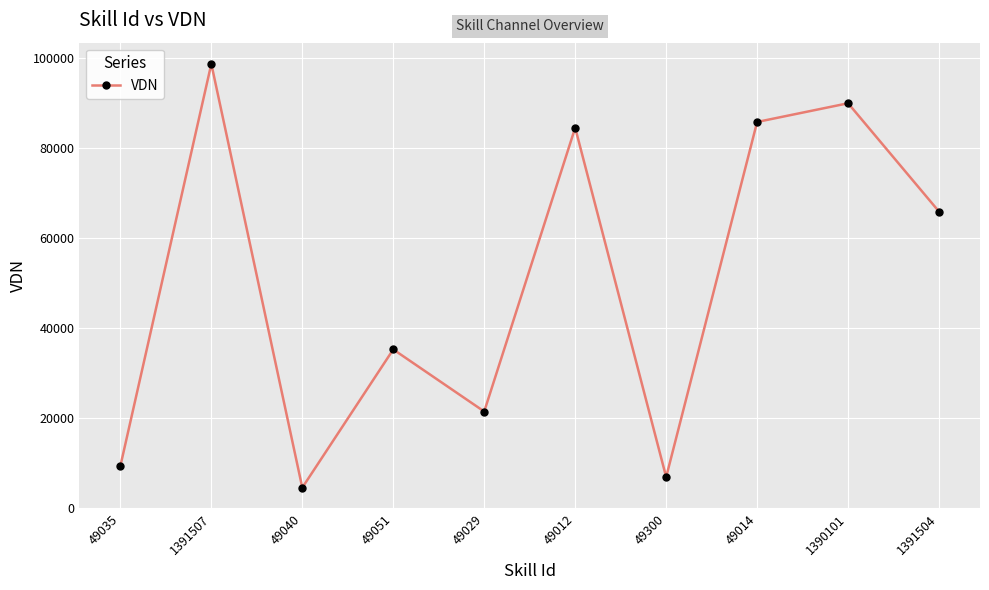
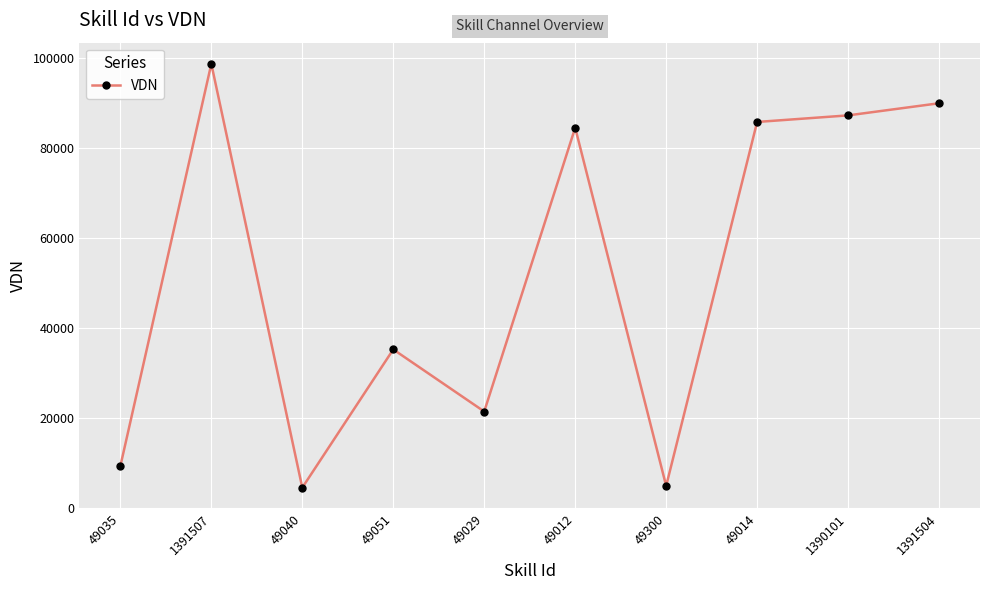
  {
    "49035": 9000,
    "1391507": 99000,
    "49040": 5000,
    "49051": 35000,
    "49029": 21000,
    "49012": 85000,
-   "49300": 7000,
+   "49300": 5000,
    "49014": 86000,
-   "1390101": 90000,
-   "1391504": 66000
+   "1390101": 87000,
+   "1391504": 90000
  }
